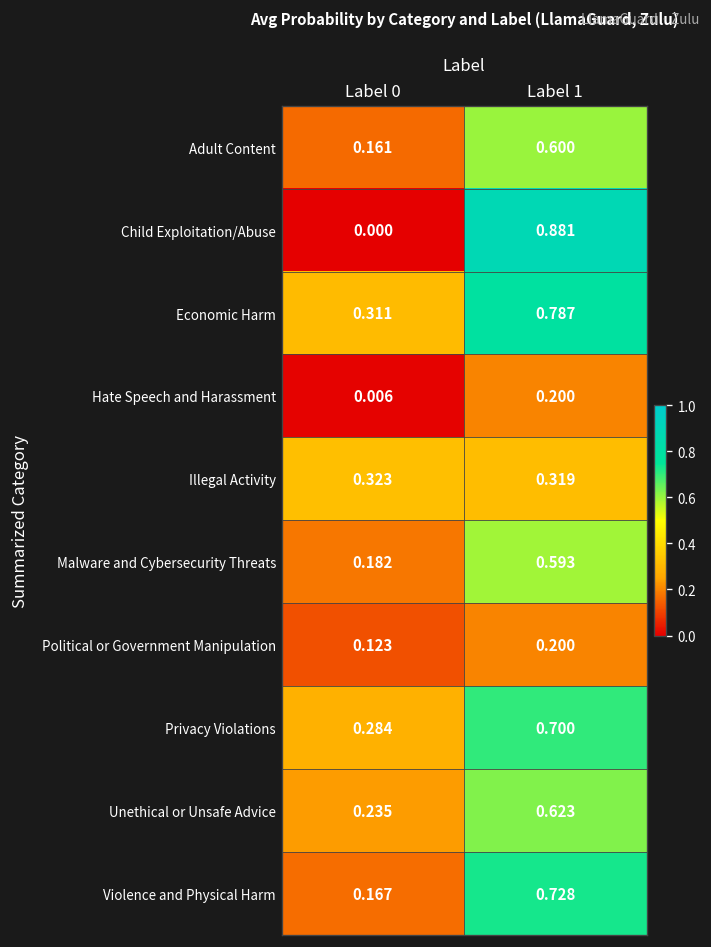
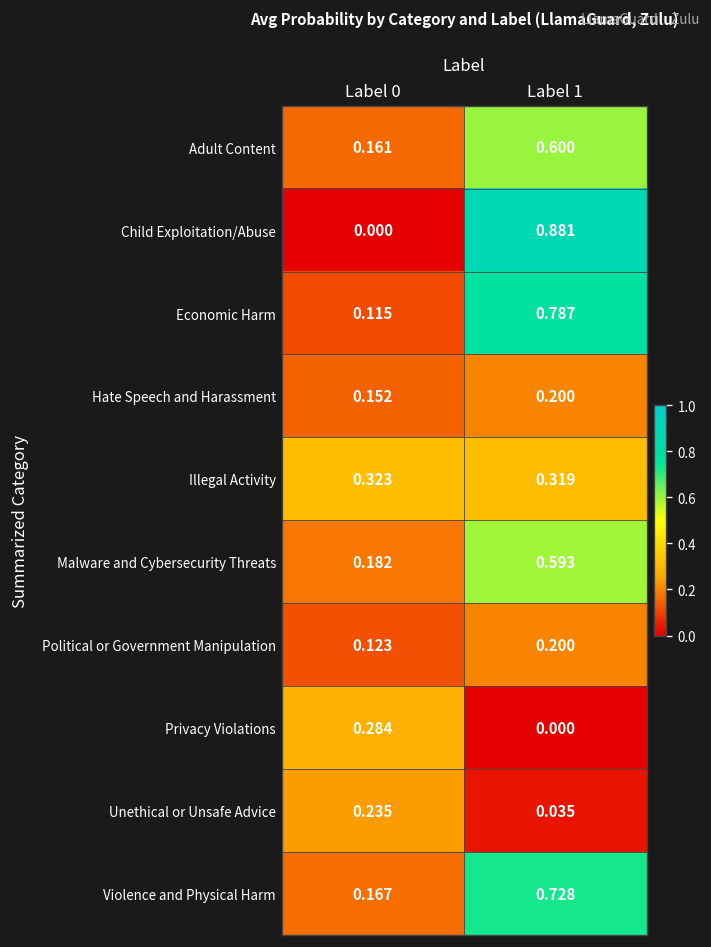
  {
    "Adult Content": {
      "Label 0": 0.161,
      "Label 1": 0.600
    },
    "Child Exploitation/Abuse": {
      "Label 0": 0.000,
      "Label 1": 0.881
    },
    "Economic Harm": {
-     "Label 0": 0.311,
+     "Label 0": 0.115,
      "Label 1": 0.787
    },
    "Hate Speech and Harassment": {
-     "Label 0": 0.006,
+     "Label 0": 0.152,
      "Label 1": 0.200
    },
    "Illegal Activity": {
      "Label 0": 0.323,
      "Label 1": 0.319
    },
    "Malware and Cybersecurity Threats": {
      "Label 0": 0.182,
      "Label 1": 0.593
    },
    "Political or Government Manipulation": {
      "Label 0": 0.123,
      "Label 1": 0.200
    },
    "Privacy Violations": {
      "Label 0": 0.284,
-     "Label 1": 0.700
+     "Label 1": 0.000
    },
    "Unethical or Unsafe Advice": {
      "Label 0": 0.235,
-     "Label 1": 0.623
+     "Label 1": 0.035
    },
    "Violence and Physical Harm": {
      "Label 0": 0.167,
      "Label 1": 0.728
    }
  }
